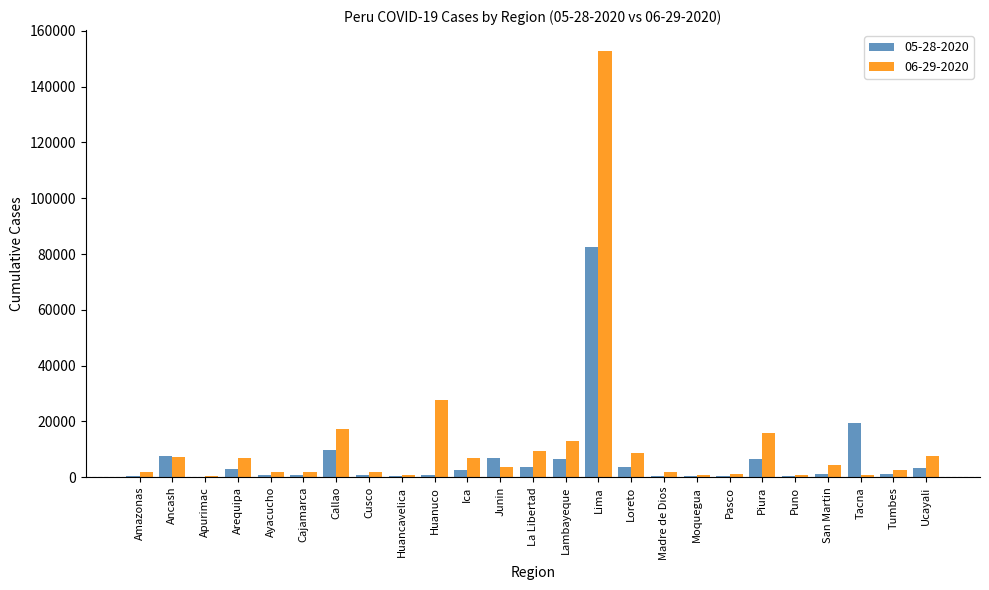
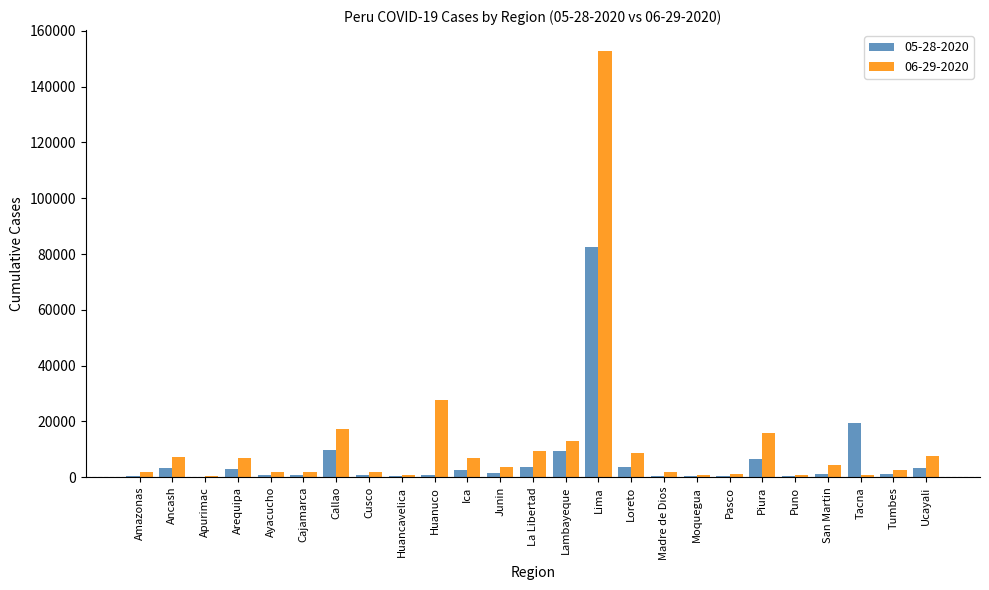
  {
    "05-28-2020": {
-     "Ancash": 7000,
+     "Ancash": 3000,
      "Arequipa": 3000,
      "Callao": 10000,
      "Cusco": 1000,
      "Ica": 2000,
-     "Junin": 7000,
+     "Junin": 2000,
      "La Libertad": 4000,
-     "Lambayeque": 6000,
+     "Lambayeque": 9000,
      "Lima": 83000,
      "Loreto": 4000,
      "Piura": 6000,
      "San Martin": 1000,
      "Tacna": 19000,
      "Tumbes": 1000,
      "Ucayali": 3000
    },
    "06-29-2020": {
      "Amazonas": 2000,
      "Ancash": 7000,
      "Arequipa": 7000,
      "Ayacucho": 2000,
      "Cajamarca": 2000,
      "Callao": 17000,
      "Cusco": 2000,
      "Huanuco": 28000,
      "Ica": 7000,
      "Junin": 4000,
      "La Libertad": 9000,
      "Lambayeque": 13000,
      "Lima": 153000,
      "Loreto": 9000,
      "Madre de Dios": 2000,
      "Moquegua": 1000,
      "Pasco": 1000,
      "Piura": 16000,
      "Puno": 1000,
      "San Martin": 5000,
      "Tumbes": 3000,
      "Ucayali": 8000
    }
  }
